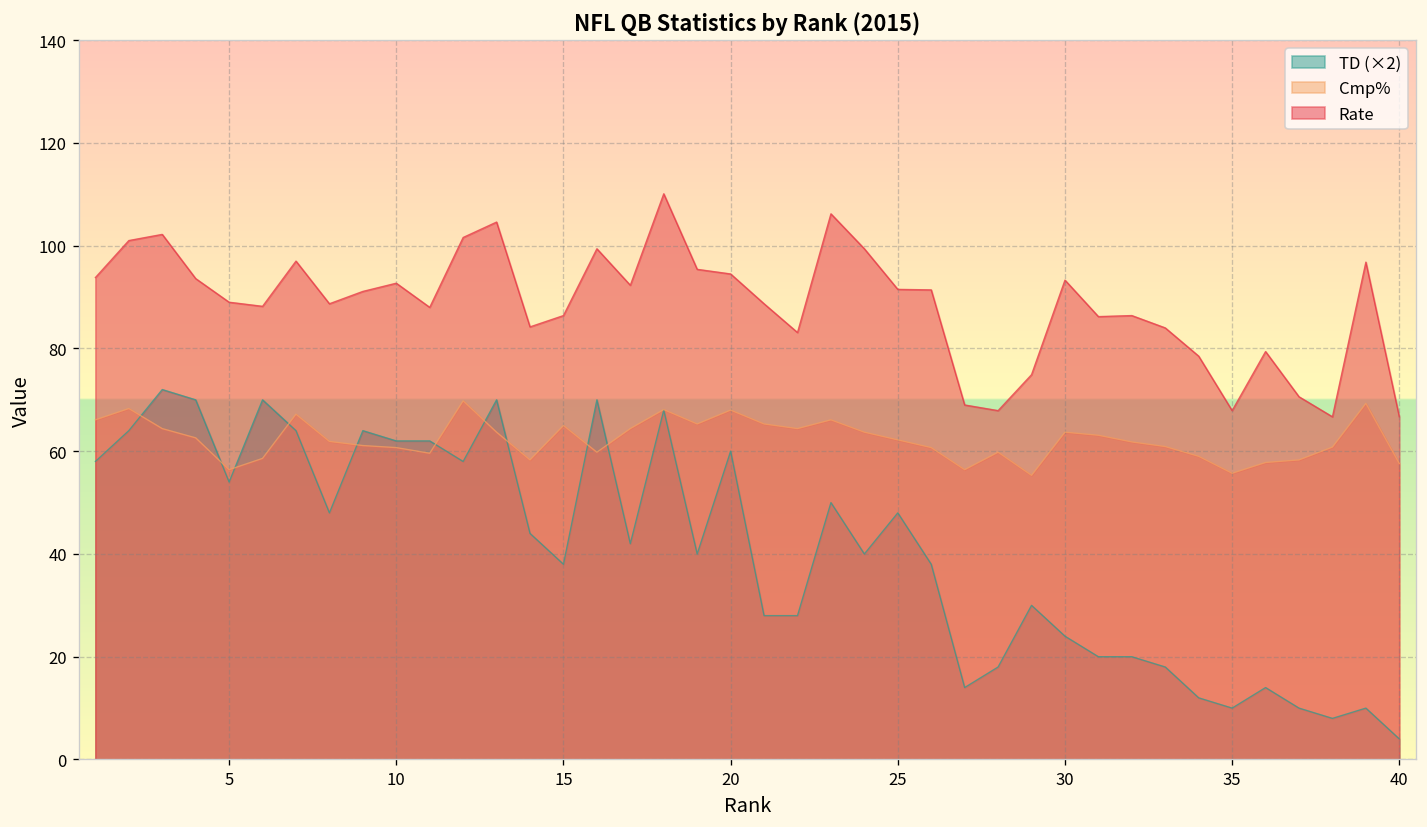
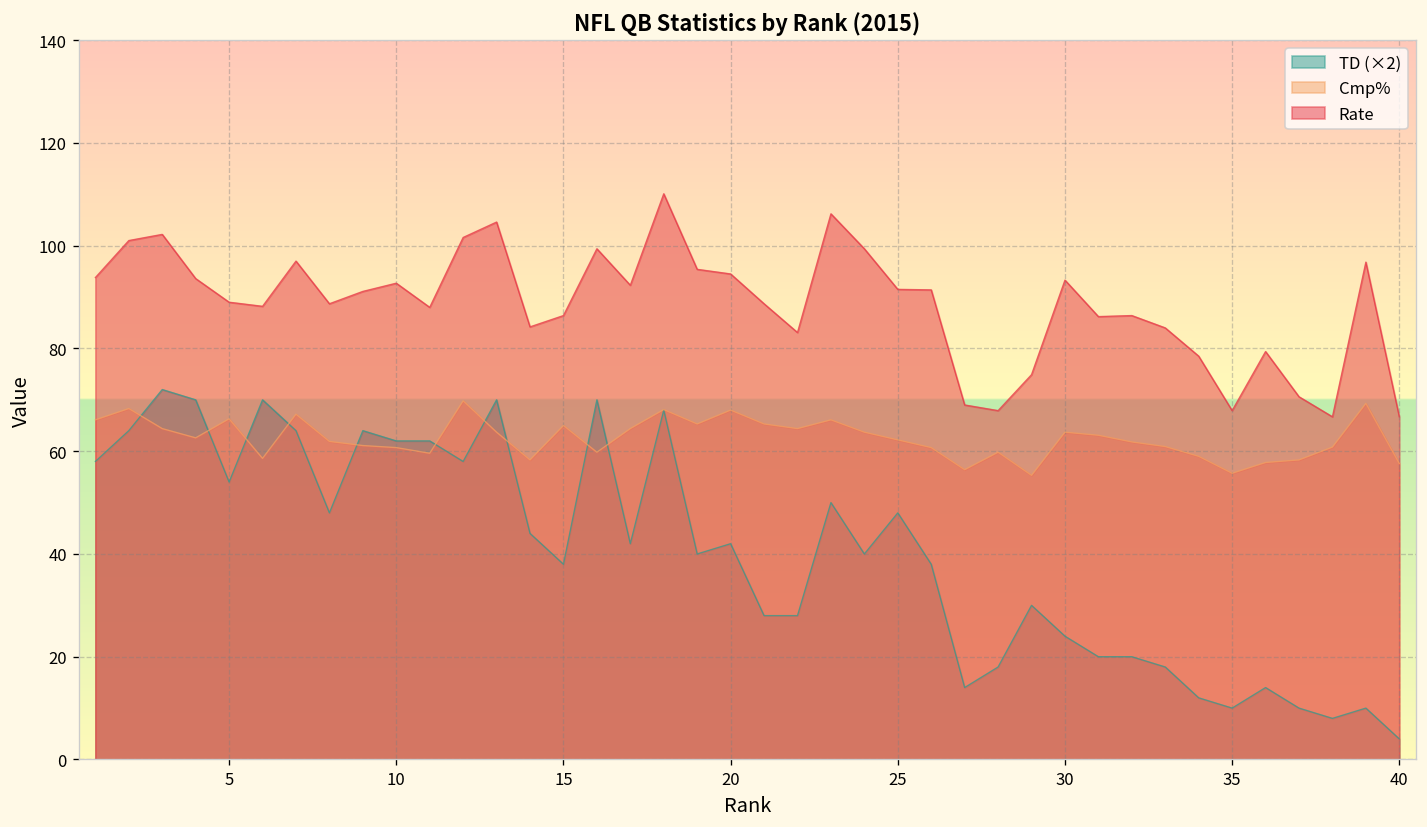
  {
    "TD (×2)": {
      "5": 54,
      "10": 62,
      "15": 38,
-     "20": 60,
+     "20": 42,
      "25": 48,
      "30": 24,
      "35": 10,
      "40": 4
    },
    "Cmp%": {
-     "5": 56,
+     "5": 66,
      "10": 61,
      "15": 65,
      "20": 68,
      "25": 62,
      "30": 64,
      "35": 56,
      "40": 58
    },
    "Rate": {
      "5": 89,
      "10": 93,
      "15": 86,
      "20": 95,
      "25": 92,
      "30": 93,
      "35": 68,
      "40": 67
    }
  }
